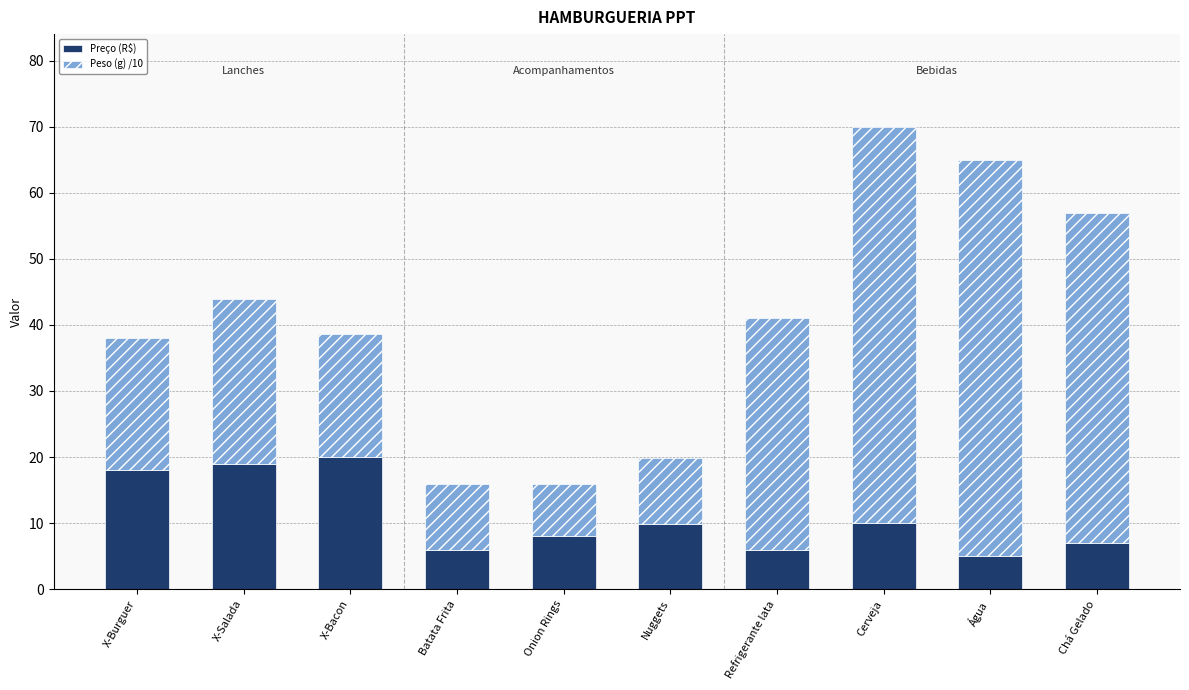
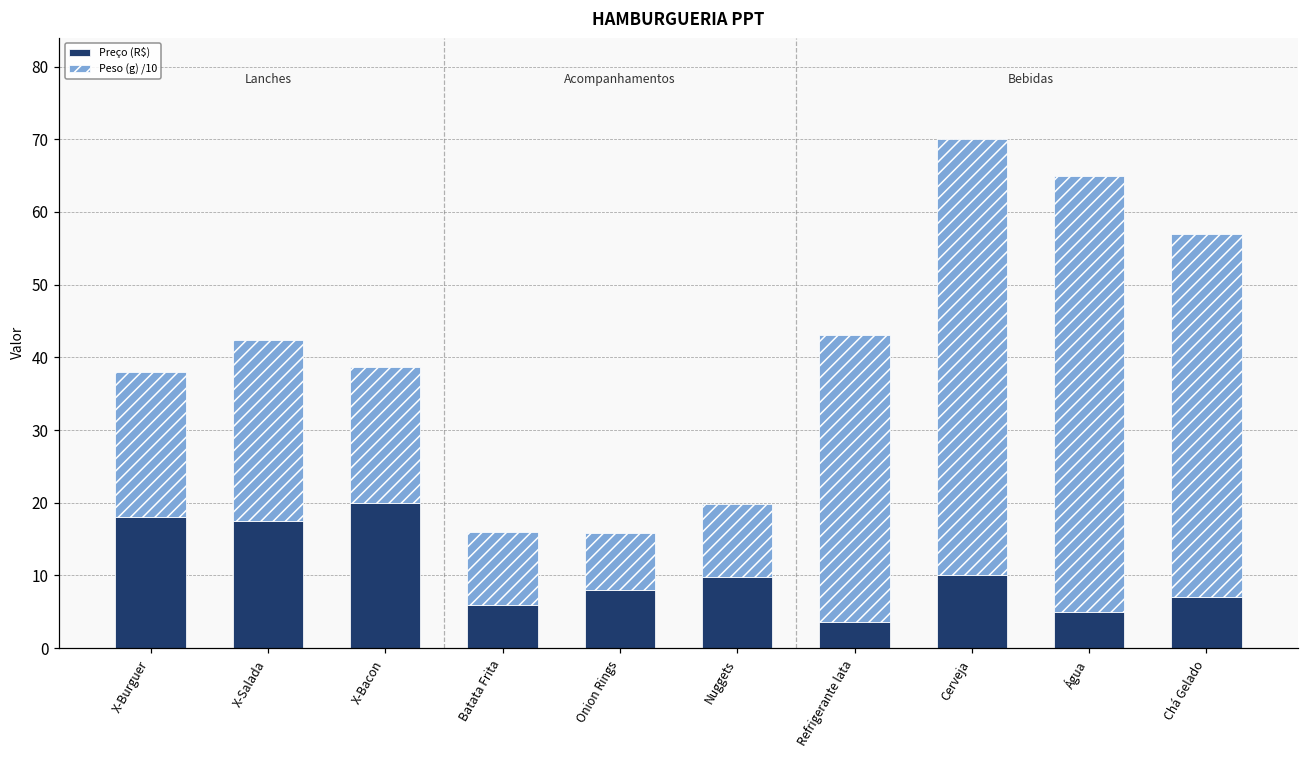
  {
    "Preço (R$)": {
      "X-Burguer": 18,
-     "X-Salada": 19,
+     "X-Salada": 17,
      "X-Bacon": 20,
      "Batata Frita": 6,
      "Onion Rings": 8,
      "Nuggets": 10,
-     "Refrigerante lata": 6,
+     "Refrigerante lata": 4,
      "Cerveja": 10,
      "Água": 5,
      "Chá Gelado": 7
    },
    "Peso (g) /10": {
      "X-Burguer": 20,
      "X-Salada": 25,
      "X-Bacon": 19,
      "Batata Frita": 10,
      "Onion Rings": 8,
      "Nuggets": 10,
-     "Refrigerante lata": 35,
+     "Refrigerante lata": 40,
      "Cerveja": 60,
      "Água": 60,
      "Chá Gelado": 50
    }
  }
